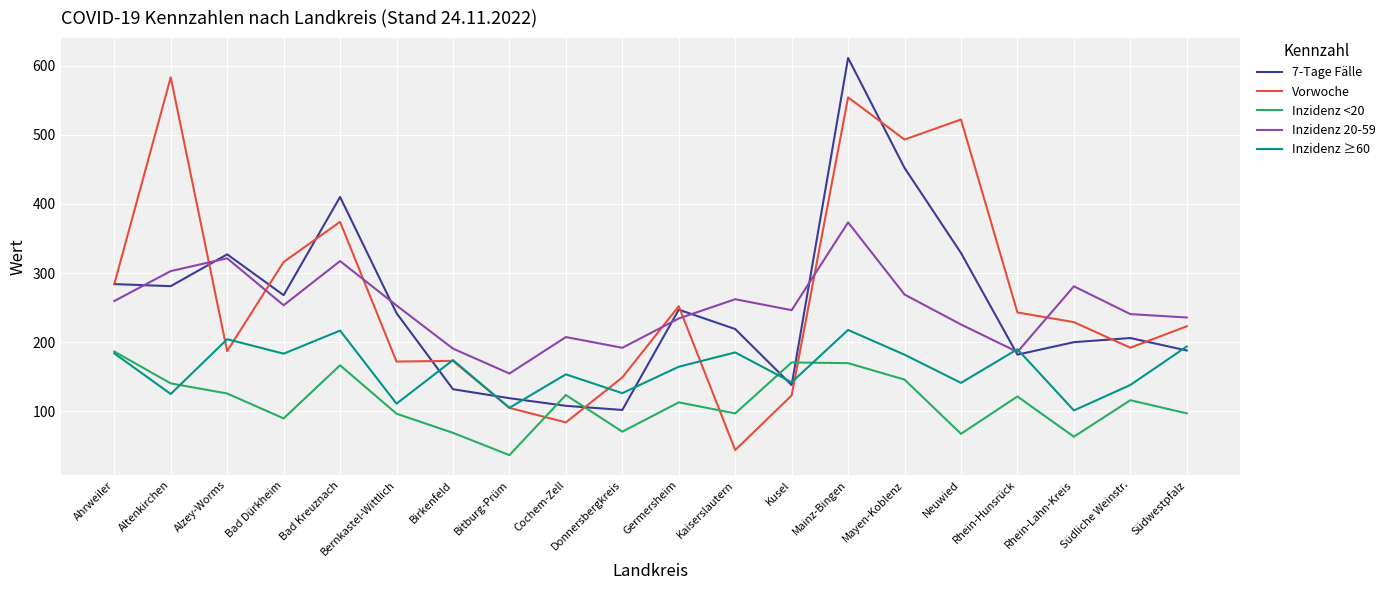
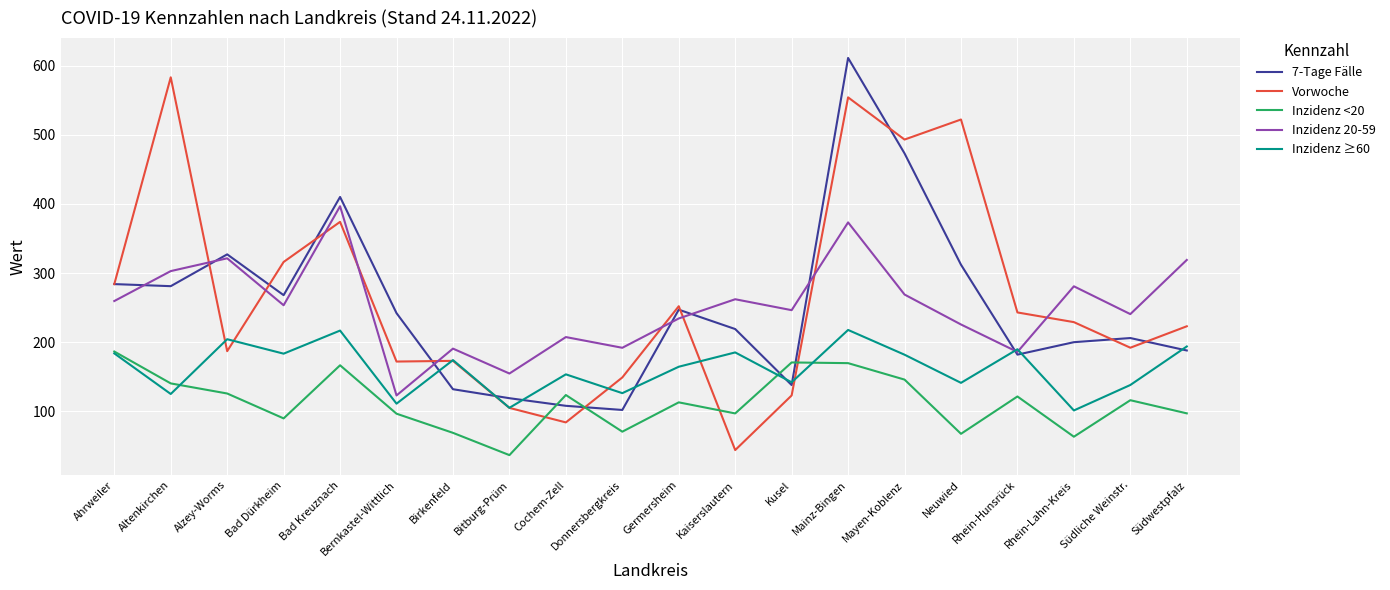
  {
    "7-Tage Fälle": {
      "Altenkirchen": 280,
      "Alzey-Worms": 330,
      "Bad Dürkheim": 270,
      "Bad Kreuznach": 410,
      "Bernkastel-Wittlich": 240,
      "Birkenfeld": 130,
      "Bitburg-Prüm": 120,
      "Cochem-Zell": 110,
      "Donnersbergkreis": 100,
      "Germersheim": 250,
      "Kaiserslautern": 220,
      "Kusel": 140,
      "Mainz-Bingen": 610,
-     "Mayen-Koblenz": 450,
-     "Neuwied": 330,
+     "Mayen-Koblenz": 470,
+     "Neuwied": 310,
      "Rhein-Hunsrück": 180,
      "Rhein-Lahn-Kreis": 200,
      "Südliche Weinstr.": 210,
      "Südwestpfalz": 190
    },
    "Vorwoche": {
      "Altenkirchen": 580,
      "Alzey-Worms": 190,
      "Bad Dürkheim": 320,
      "Bad Kreuznach": 370,
      "Bernkastel-Wittlich": 170,
      "Cochem-Zell": 80,
      "Donnersbergkreis": 150,
      "Germersheim": 250,
      "Kaiserslautern": 40,
      "Kusel": 120,
      "Mainz-Bingen": 550,
      "Mayen-Koblenz": 490,
      "Neuwied": 520,
      "Rhein-Hunsrück": 240,
      "Rhein-Lahn-Kreis": 230,
      "Südliche Weinstr.": 190,
      "Südwestpfalz": 220
    },
    "Inzidenz <20": {
      "Altenkirchen": 140,
      "Alzey-Worms": 130,
      "Bad Dürkheim": 90,
      "Bad Kreuznach": 170,
      "Bernkastel-Wittlich": 100,
      "Birkenfeld": 70,
      "Bitburg-Prüm": 40,
      "Cochem-Zell": 120,
      "Donnersbergkreis": 70,
      "Germersheim": 110,
      "Kaiserslautern": 100,
      "Kusel": 170,
      "Mainz-Bingen": 170,
      "Mayen-Koblenz": 150,
      "Neuwied": 70,
      "Rhein-Hunsrück": 120,
      "Rhein-Lahn-Kreis": 60,
      "Südliche Weinstr.": 120,
      "Südwestpfalz": 100
    },
    "Inzidenz 20-59": {
      "Ahrweiler": 260,
      "Altenkirchen": 300,
      "Alzey-Worms": 320,
      "Bad Dürkheim": 250,
-     "Bad Kreuznach": 320,
-     "Bernkastel-Wittlich": 250,
+     "Bad Kreuznach": 400,
+     "Bernkastel-Wittlich": 120,
      "Birkenfeld": 190,
      "Bitburg-Prüm": 150,
      "Cochem-Zell": 210,
      "Donnersbergkreis": 190,
      "Germersheim": 230,
      "Kaiserslautern": 260,
      "Kusel": 250,
      "Mainz-Bingen": 370,
      "Mayen-Koblenz": 270,
      "Neuwied": 230,
      "Rhein-Hunsrück": 190,
      "Rhein-Lahn-Kreis": 280,
      "Südliche Weinstr.": 240,
-     "Südwestpfalz": 240
+     "Südwestpfalz": 320
    },
    "Inzidenz ≥60": {
      "Altenkirchen": 130,
      "Alzey-Worms": 200,
      "Bad Dürkheim": 180,
      "Bad Kreuznach": 220,
      "Bernkastel-Wittlich": 110,
      "Cochem-Zell": 150,
      "Donnersbergkreis": 130,
      "Germersheim": 160,
      "Kaiserslautern": 190,
      "Kusel": 140,
      "Mainz-Bingen": 220,
      "Mayen-Koblenz": 180,
      "Neuwied": 140,
      "Rhein-Hunsrück": 190,
      "Rhein-Lahn-Kreis": 100,
      "Südliche Weinstr.": 140,
      "Südwestpfalz": 190
    }
  }
